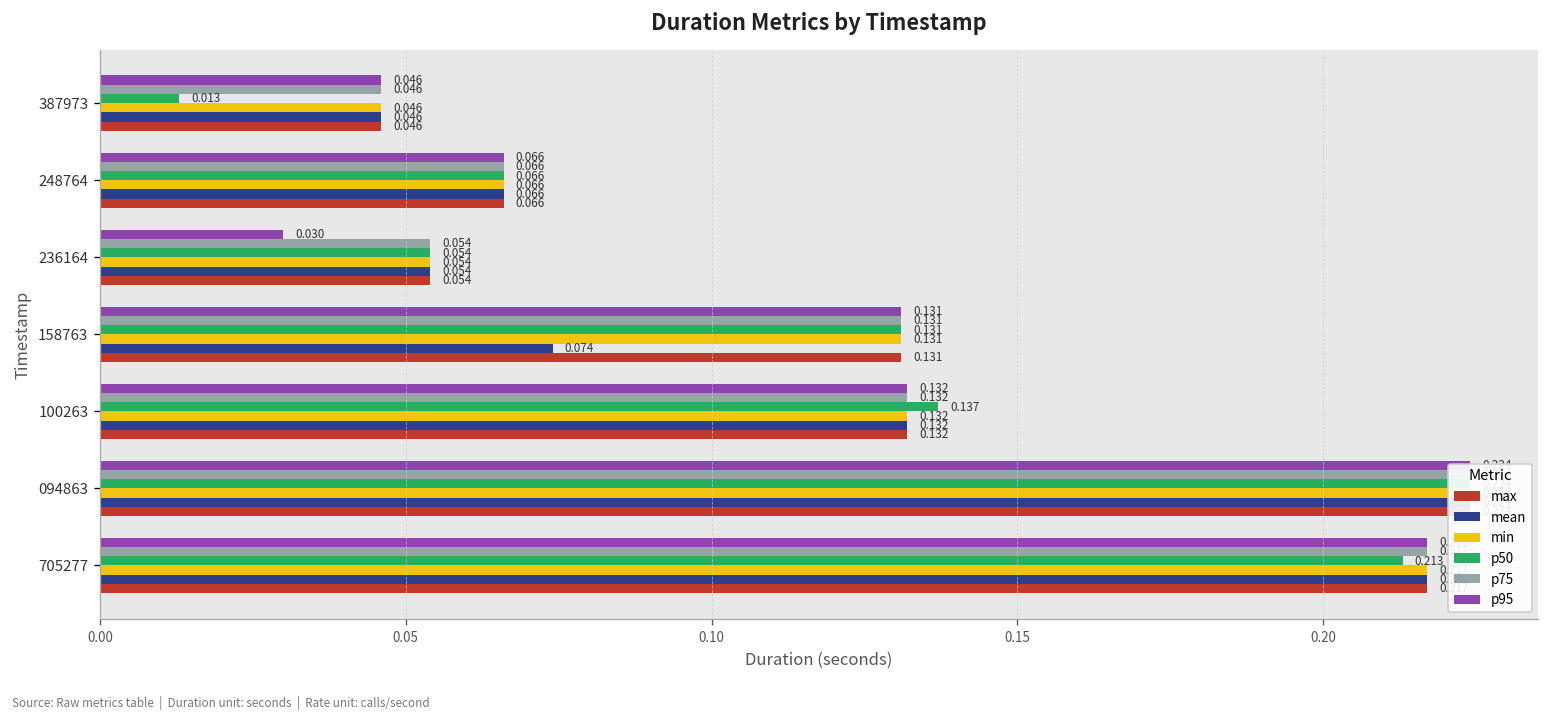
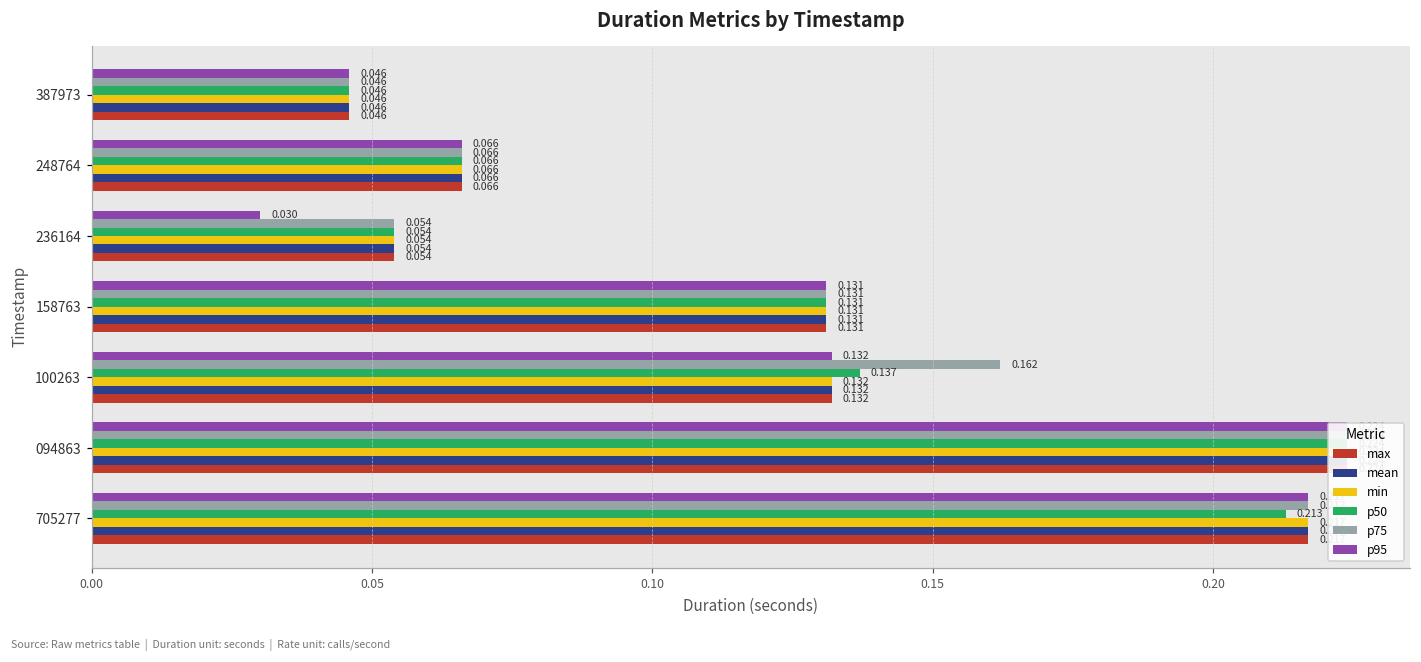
  {
    "max": {
      "158763": 0.131
    },
    "mean": {
-     "158763": 0.074
+     "158763": 0.131
    },
    "p50": {
-     "387973": 0.013,
+     "387973": 0.046,
      "100263": 0.137,
      "705277": 0.213
    },
    "p75": {
-     "100263": 0.132
+     "100263": 0.162
    },
    "p95": {
      "236164": 0.030
    }
  }
